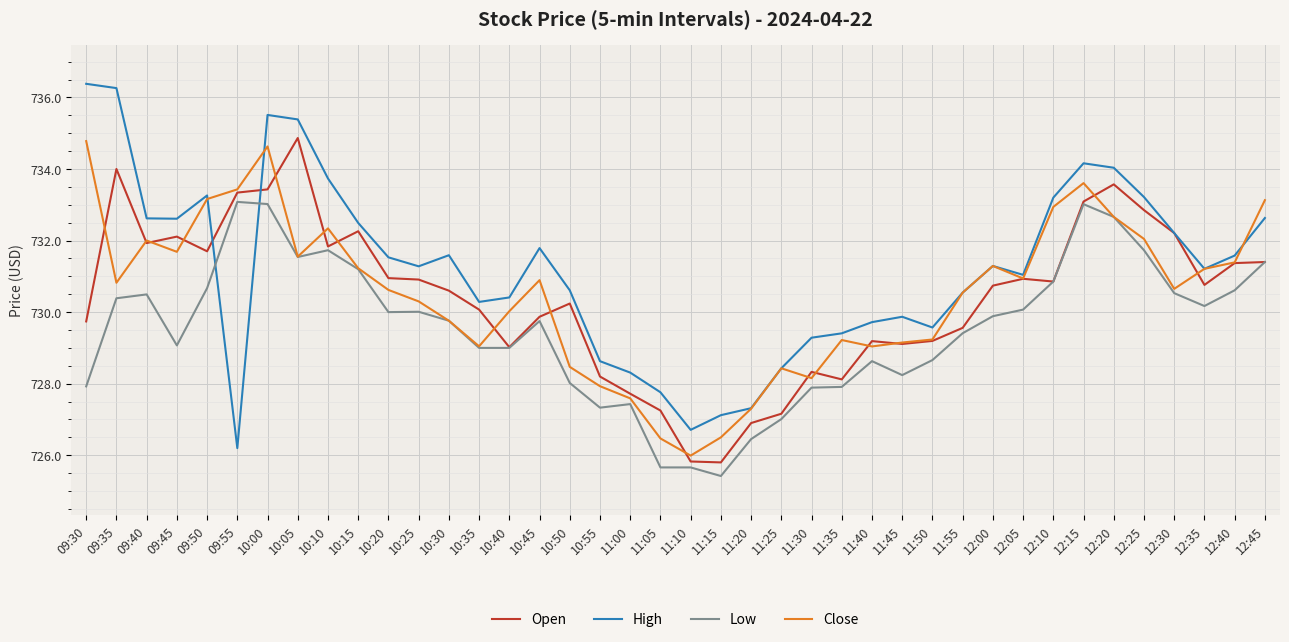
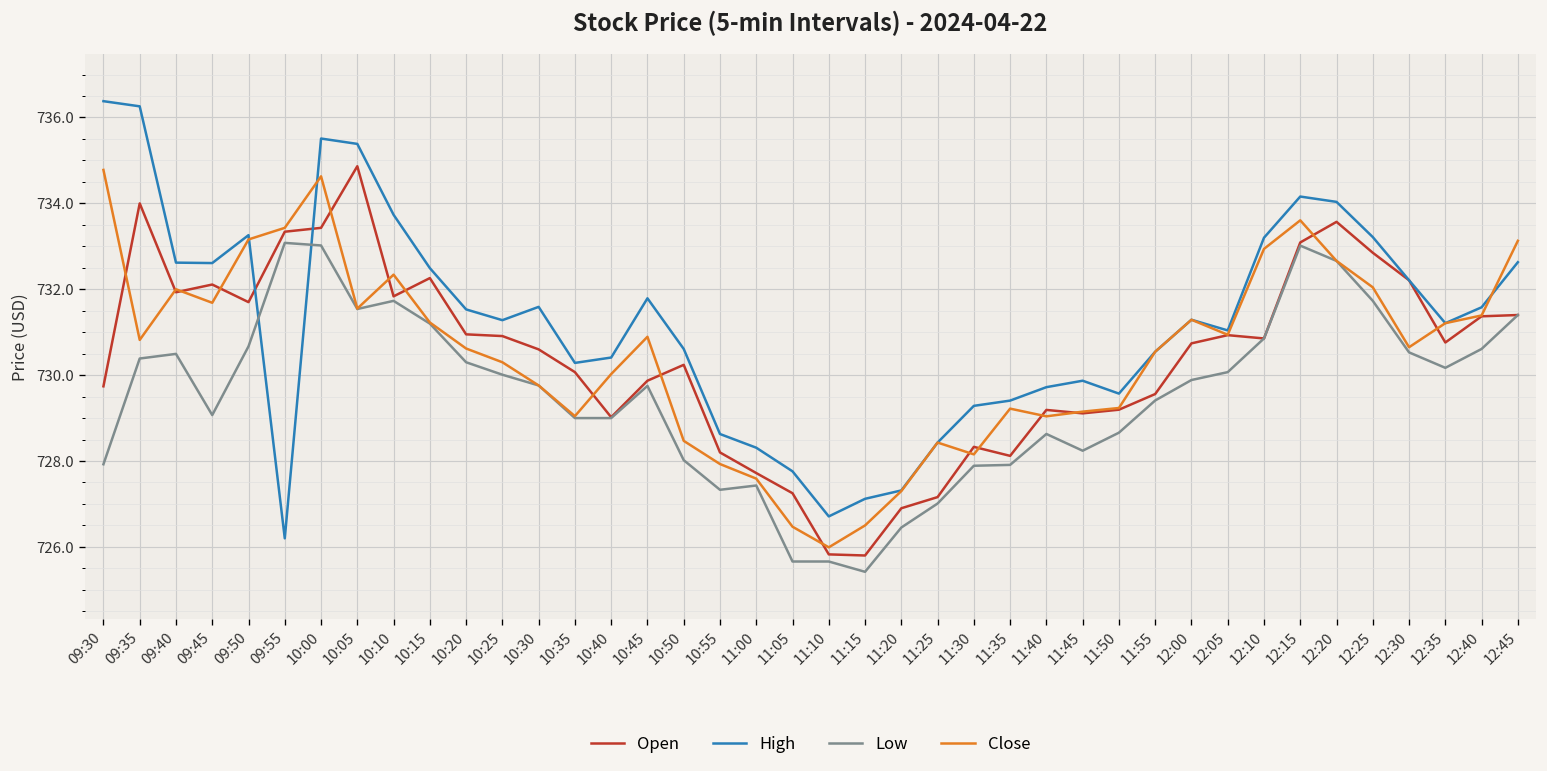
  {
    "Open": {
      "09:30": 729.7,
      "09:35": 734.0,
      "09:45": 732.1,
      "09:50": 731.7,
      "09:55": 733.3,
      "10:00": 733.4,
      "10:05": 734.9,
      "10:10": 731.8,
      "10:15": 732.3,
      "10:20": 731.0,
      "10:25": 730.9,
      "10:30": 730.6,
      "10:35": 730.1,
      "10:45": 729.9,
      "10:50": 730.2,
      "10:55": 728.2,
      "11:00": 727.7,
      "11:05": 727.3,
      "11:10": 725.8,
      "11:15": 725.8,
      "11:20": 726.9,
      "11:25": 727.2,
      "11:30": 728.3,
      "11:35": 728.1,
      "11:40": 729.2,
      "11:55": 729.6,
      "12:00": 730.7,
      "12:15": 733.1,
      "12:20": 733.6,
      "12:25": 732.8,
      "12:35": 730.8
    },
    "High": {
      "09:30": 736.4,
      "09:35": 736.3,
      "09:40": 732.6,
      "09:45": 732.6,
      "09:50": 733.3,
      "09:55": 726.2,
      "10:00": 735.5,
      "10:05": 735.4,
      "10:10": 733.7,
      "10:15": 732.5,
      "10:20": 731.5,
      "10:25": 731.3,
      "10:30": 731.6,
      "10:35": 730.3,
      "10:40": 730.4,
      "10:45": 731.8,
      "10:50": 730.6,
      "10:55": 728.6,
      "11:00": 728.3,
      "11:05": 727.8,
      "11:10": 726.7,
      "11:15": 727.1,
      "11:30": 729.3,
      "11:35": 729.4,
      "11:40": 729.7,
      "11:45": 729.9,
      "11:50": 729.6,
      "12:05": 731.0,
      "12:10": 733.2,
      "12:15": 734.2,
      "12:20": 734.0,
      "12:25": 733.2,
      "12:40": 731.6,
      "12:45": 732.6
    },
    "Low": {
      "09:30": 727.9,
      "09:35": 730.4,
      "09:40": 730.5,
      "09:45": 729.1,
      "09:50": 730.7,
      "09:55": 733.1,
      "10:00": 733.0,
      "10:10": 731.7,
-     "10:20": 730.0,
+     "10:20": 730.3,
      "10:25": 730.0,
      "10:45": 729.8,
      "10:50": 728.0,
      "10:55": 727.3,
      "11:00": 727.4,
      "11:05": 725.7,
      "11:10": 725.7,
      "11:15": 725.4,
      "11:20": 726.5,
      "11:25": 727.0,
      "11:30": 727.9,
      "11:35": 727.9,
      "11:40": 728.6,
      "11:45": 728.2,
      "11:50": 728.7,
      "11:55": 729.4,
      "12:00": 729.9,
      "12:05": 730.1,
      "12:15": 733.0,
      "12:25": 731.7,
      "12:30": 730.5,
      "12:35": 730.2,
      "12:40": 730.6
    },
    "Close": {
      "09:30": 734.8,
      "09:35": 730.8,
      "09:45": 731.7,
      "09:50": 733.2,
      "09:55": 733.4,
      "10:00": 734.6,
      "10:10": 732.3,
      "10:20": 730.6,
      "10:25": 730.3,
      "10:40": 730.0,
      "10:45": 730.9,
      "10:50": 728.5,
      "10:55": 727.9,
      "11:00": 727.6,
      "11:05": 726.5,
      "11:10": 726.0,
      "11:15": 726.5,
      "11:30": 728.2,
      "11:35": 729.2,
      "11:40": 729.0,
      "12:10": 732.9,
      "12:15": 733.6,
      "12:25": 732.0,
      "12:30": 730.7,
      "12:45": 733.1
    }
  }
